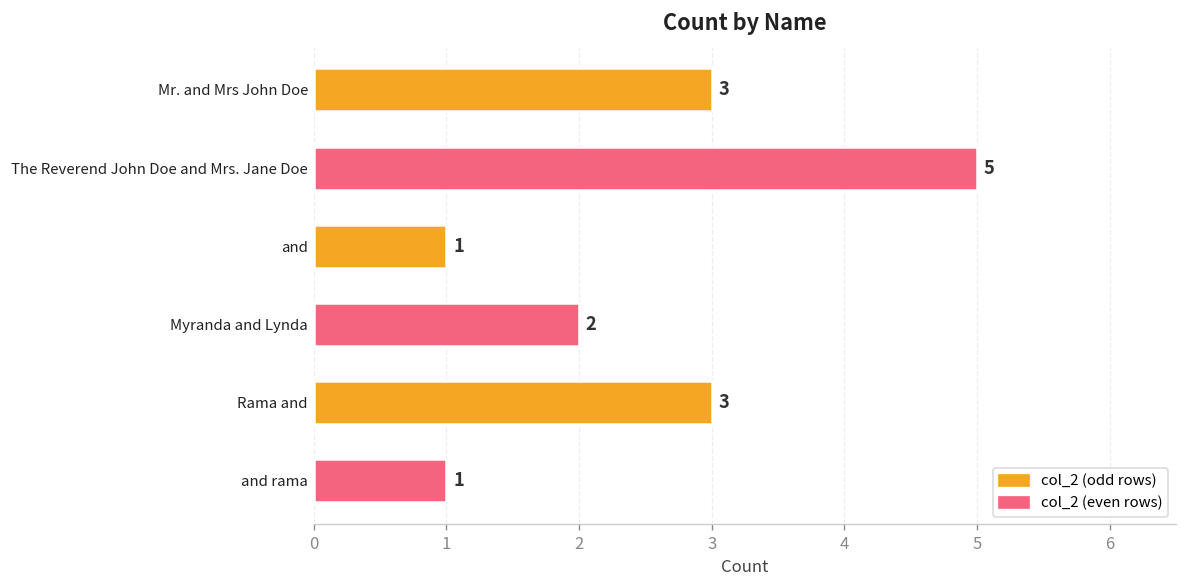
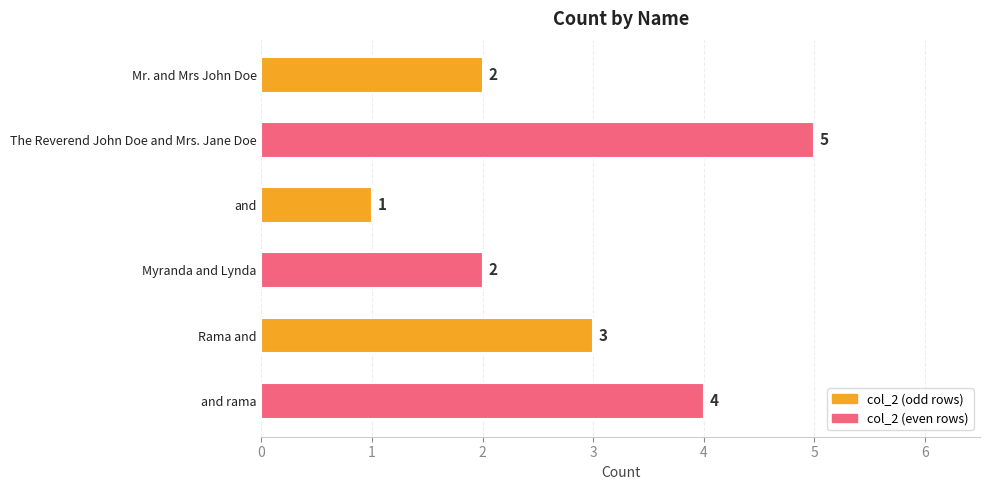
  {
-   "Mr. and Mrs John Doe": 3,
+   "Mr. and Mrs John Doe": 2,
    "The Reverend John Doe and Mrs. Jane Doe": 5,
    "and": 1,
    "Myranda and Lynda": 2,
    "Rama and": 3,
-   "and rama": 1
+   "and rama": 4
  }
